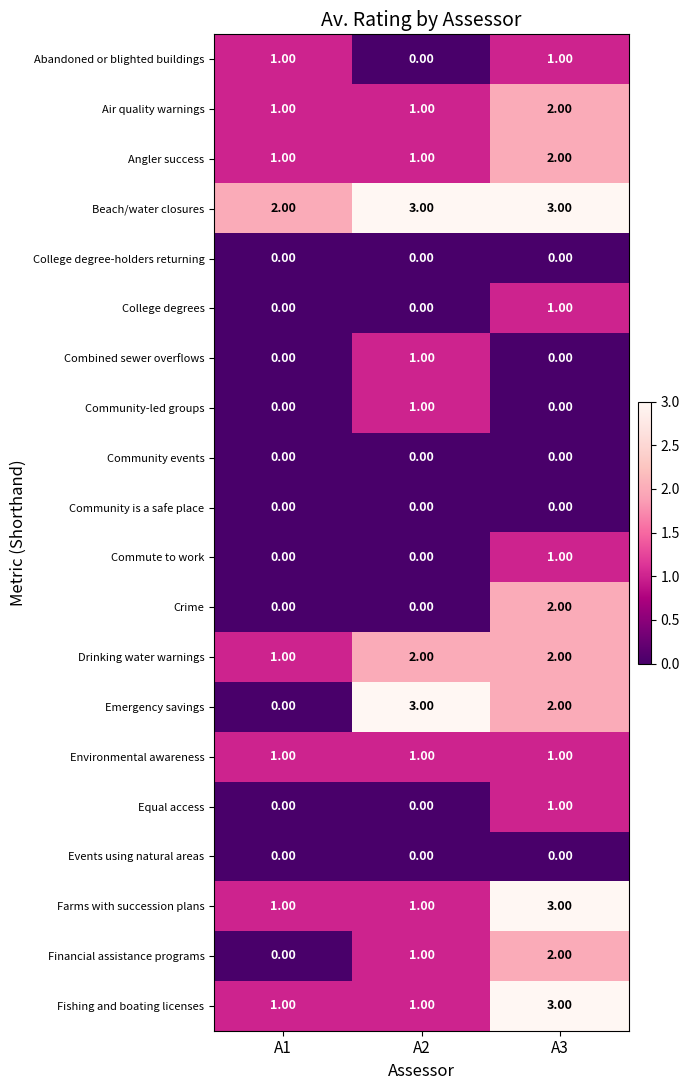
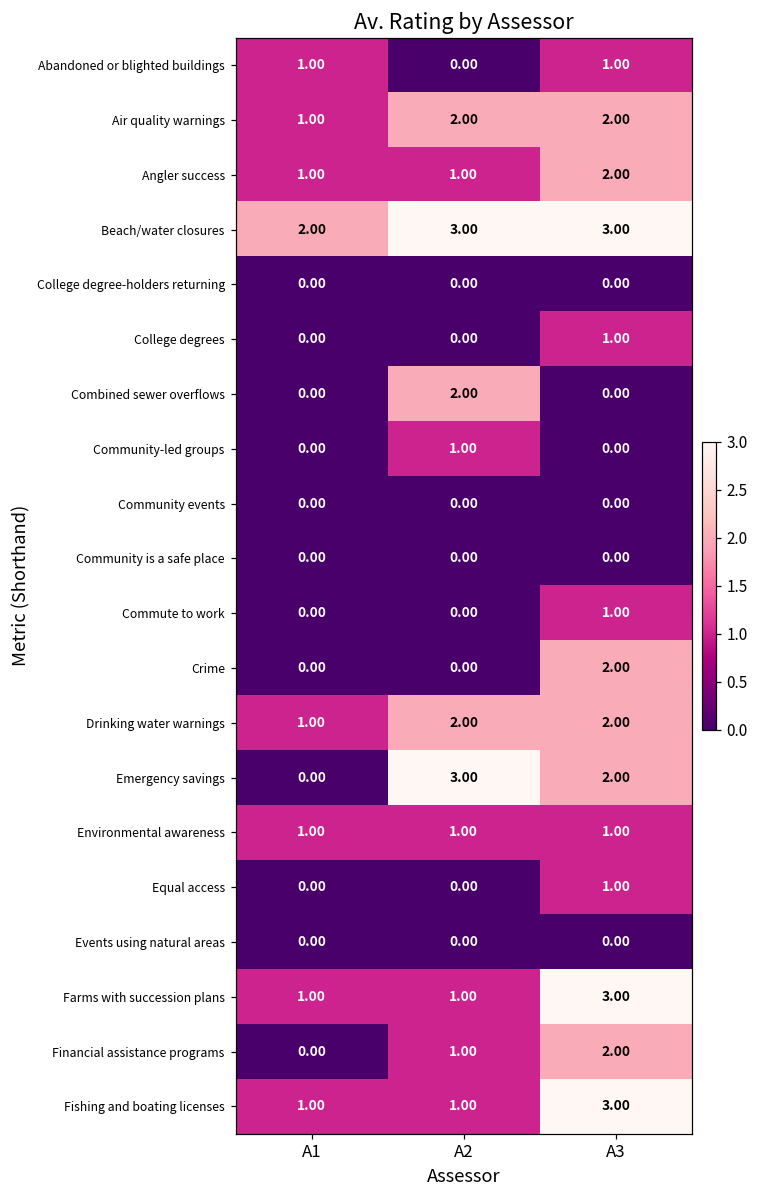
  {
    "Abandoned or blighted buildings": {
      "A1": 1.00,
      "A2": 0.00,
      "A3": 1.00
    },
    "Air quality warnings": {
      "A1": 1.00,
-     "A2": 1.00,
+     "A2": 2.00,
      "A3": 2.00
    },
    "Angler success": {
      "A1": 1.00,
      "A2": 1.00,
      "A3": 2.00
    },
    "Beach/water closures": {
      "A1": 2.00,
      "A2": 3.00,
      "A3": 3.00
    },
    "College degree-holders returning": {
      "A1": 0.00,
      "A2": 0.00,
      "A3": 0.00
    },
    "College degrees": {
      "A1": 0.00,
      "A2": 0.00,
      "A3": 1.00
    },
    "Combined sewer overflows": {
      "A1": 0.00,
-     "A2": 1.00,
+     "A2": 2.00,
      "A3": 0.00
    },
    "Community-led groups": {
      "A1": 0.00,
      "A2": 1.00,
      "A3": 0.00
    },
    "Community events": {
      "A1": 0.00,
      "A2": 0.00,
      "A3": 0.00
    },
    "Community is a safe place": {
      "A1": 0.00,
      "A2": 0.00,
      "A3": 0.00
    },
    "Commute to work": {
      "A1": 0.00,
      "A2": 0.00,
      "A3": 1.00
    },
    "Crime": {
      "A1": 0.00,
      "A2": 0.00,
      "A3": 2.00
    },
    "Drinking water warnings": {
      "A1": 1.00,
      "A2": 2.00,
      "A3": 2.00
    },
    "Emergency savings": {
      "A1": 0.00,
      "A2": 3.00,
      "A3": 2.00
    },
    "Environmental awareness": {
      "A1": 1.00,
      "A2": 1.00,
      "A3": 1.00
    },
    "Equal access": {
      "A1": 0.00,
      "A2": 0.00,
      "A3": 1.00
    },
    "Events using natural areas": {
      "A1": 0.00,
      "A2": 0.00,
      "A3": 0.00
    },
    "Farms with succession plans": {
      "A1": 1.00,
      "A2": 1.00,
      "A3": 3.00
    },
    "Financial assistance programs": {
      "A1": 0.00,
      "A2": 1.00,
      "A3": 2.00
    },
    "Fishing and boating licenses": {
      "A1": 1.00,
      "A2": 1.00,
      "A3": 3.00
    }
  }
